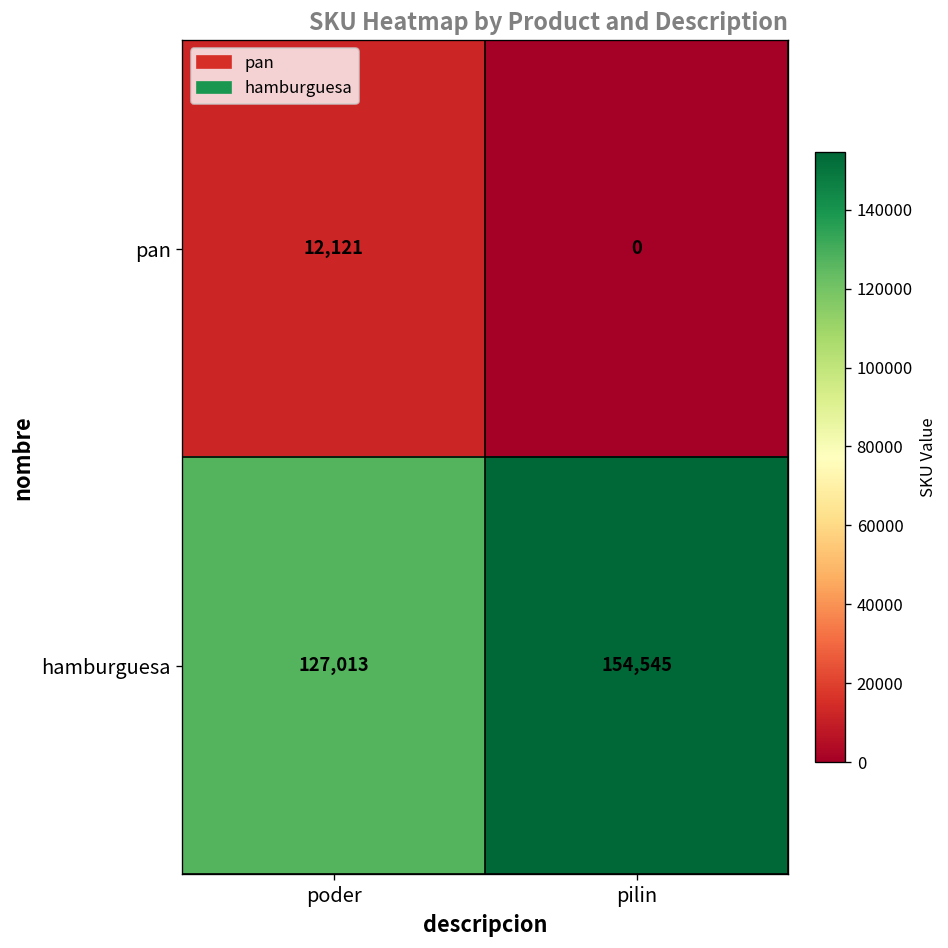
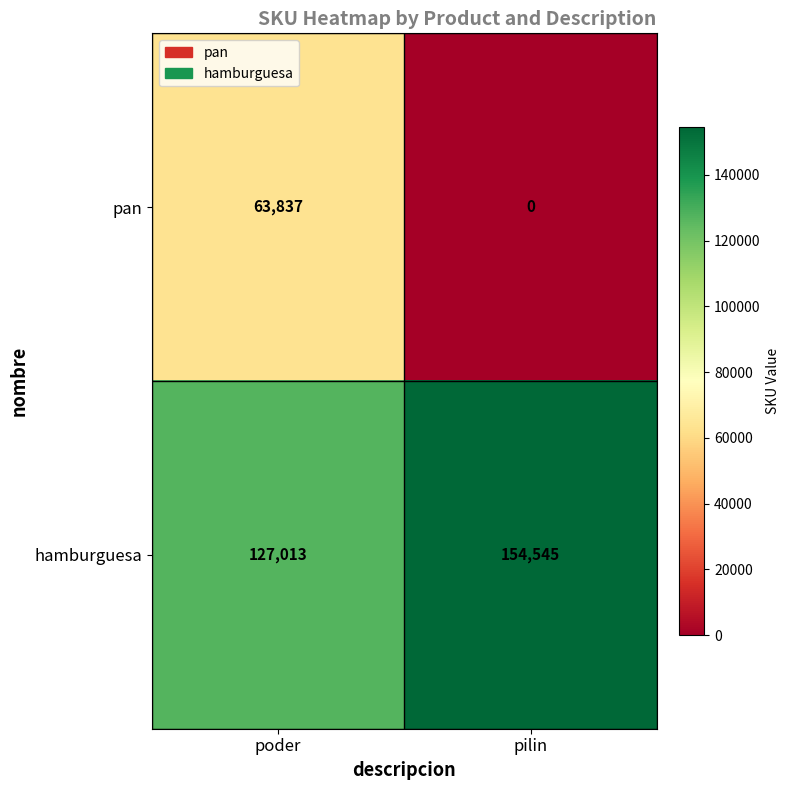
  {
    "pan": {
-     "poder": "12,121",
+     "poder": "63,837",
      "pilin": "0"
    },
    "hamburguesa": {
      "poder": "127,013",
      "pilin": "154,545"
    }
  }
